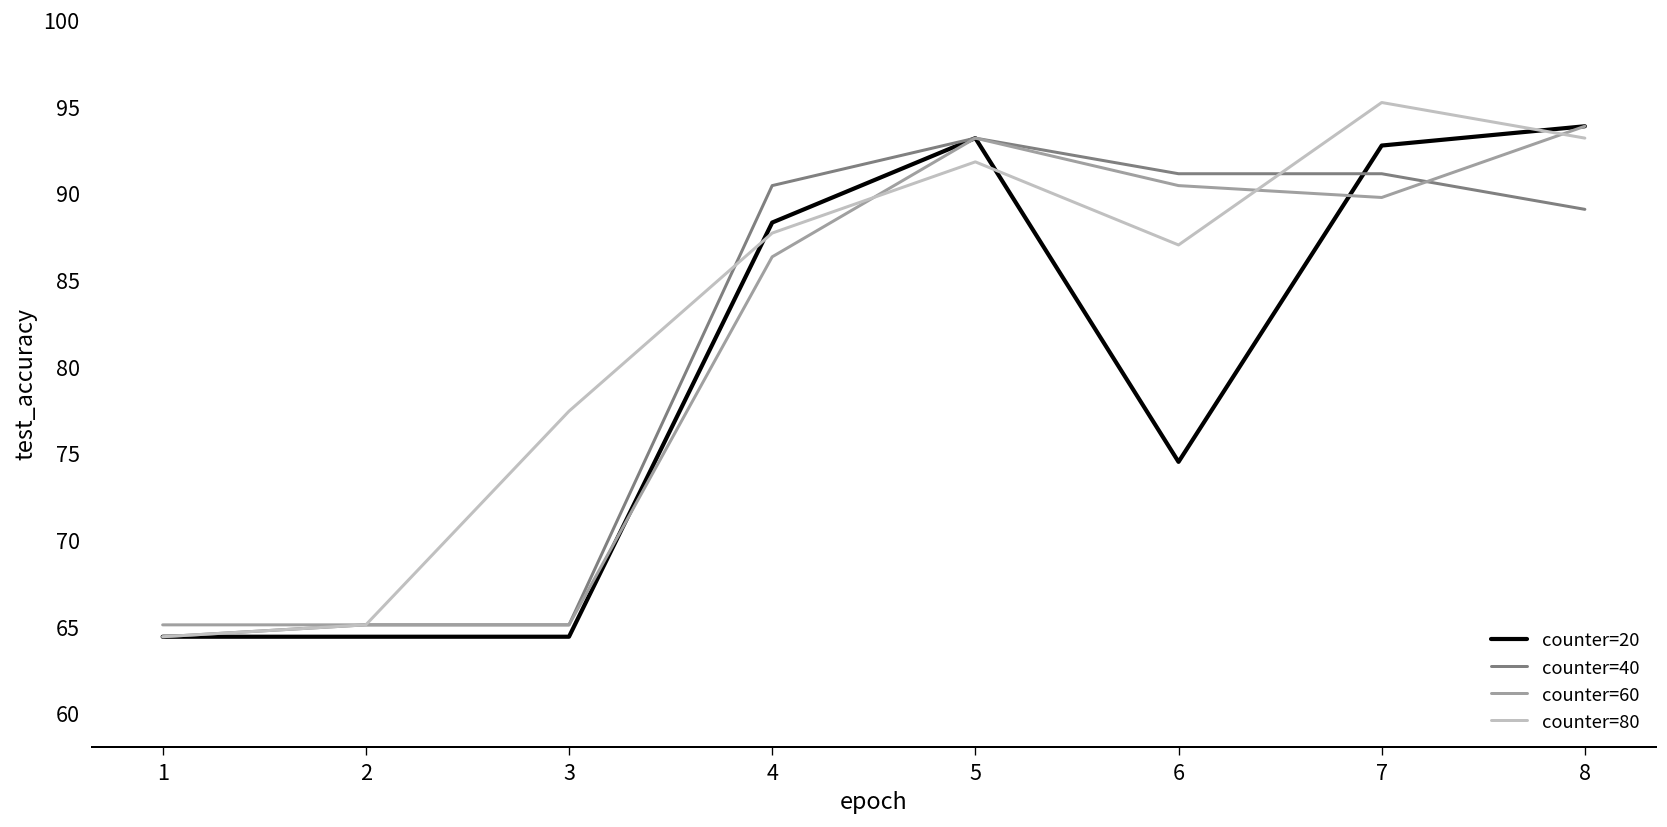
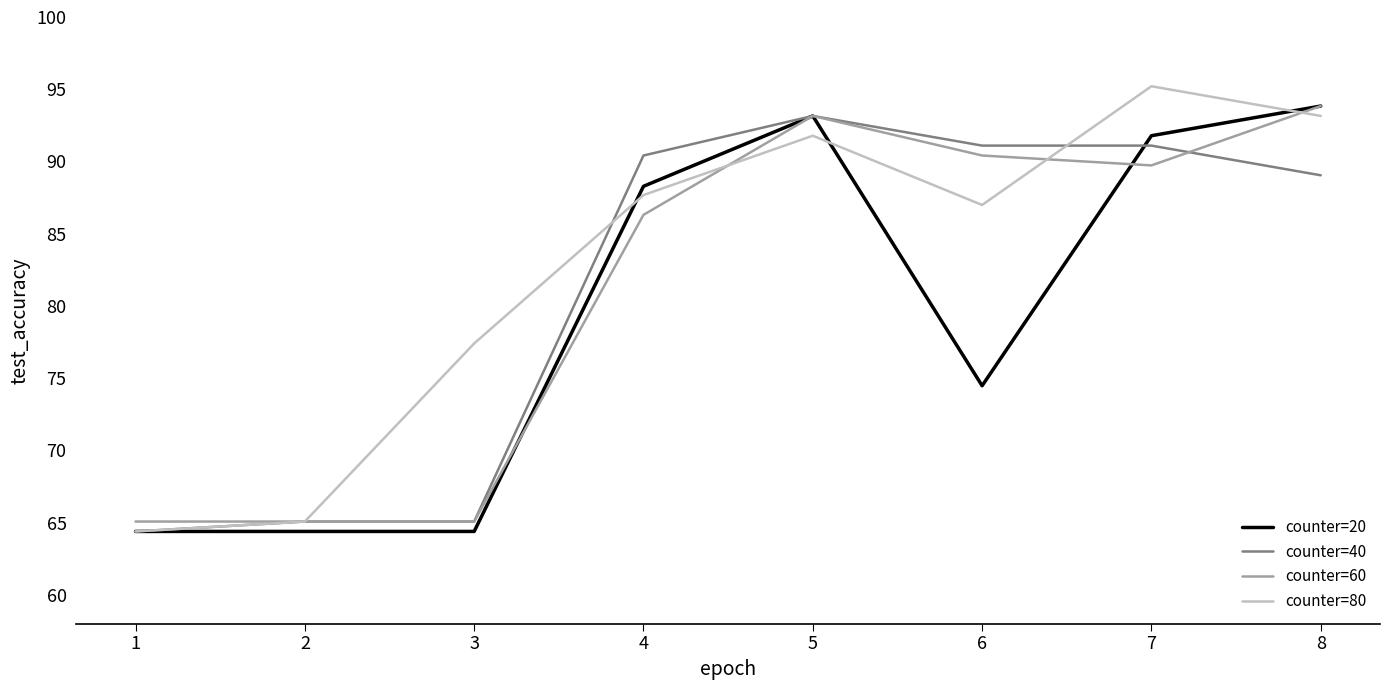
  {
    "counter=20": {
      "2": 64.4,
      "3": 64.4,
      "4": 88.3,
      "6": 74.5,
-     "7": 92.7
+     "7": 91.8
    }
  }
